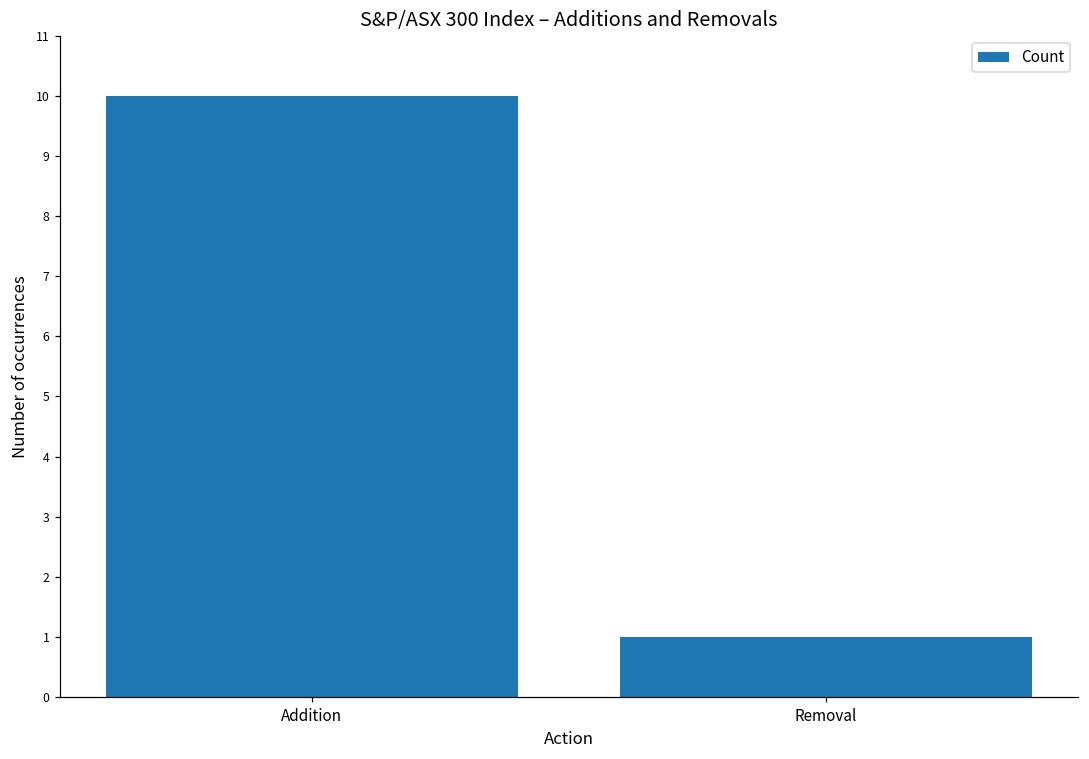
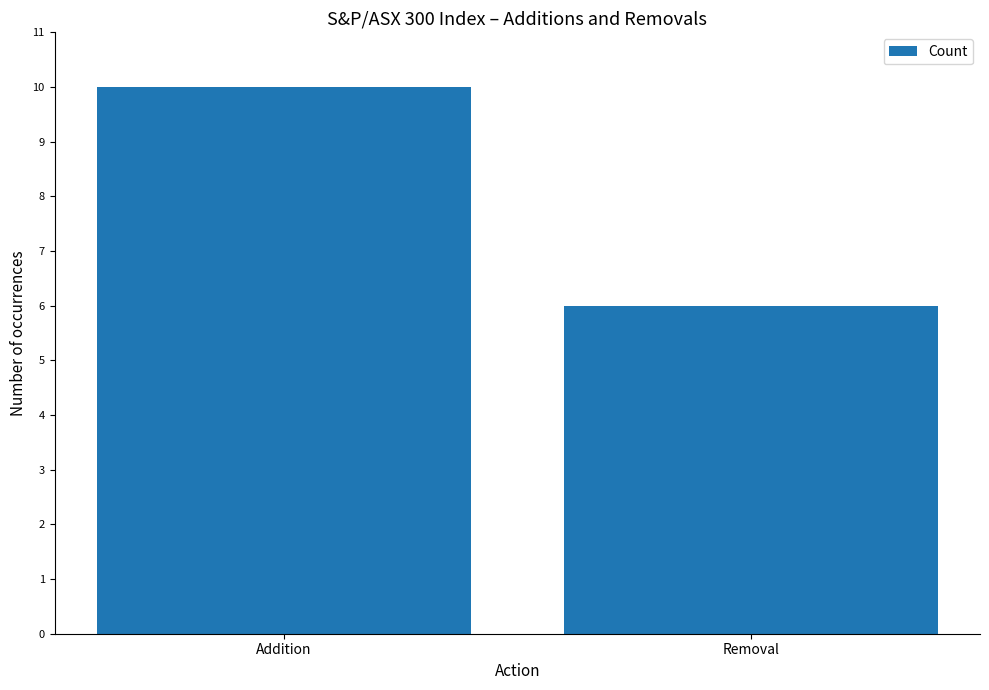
  {
    "Addition": 10,
-   "Removal": 1
+   "Removal": 6
  }
